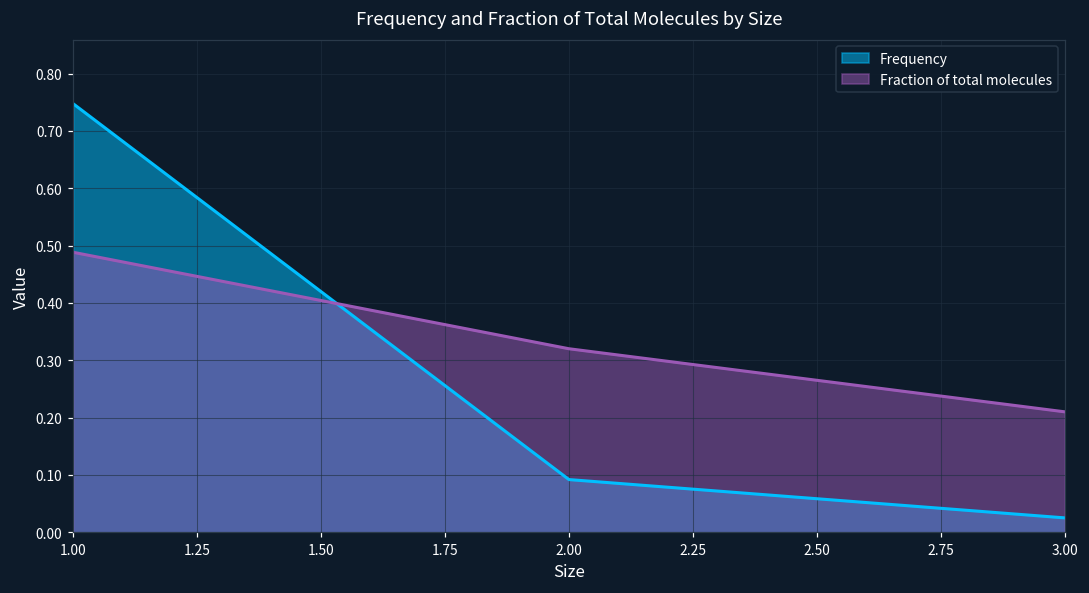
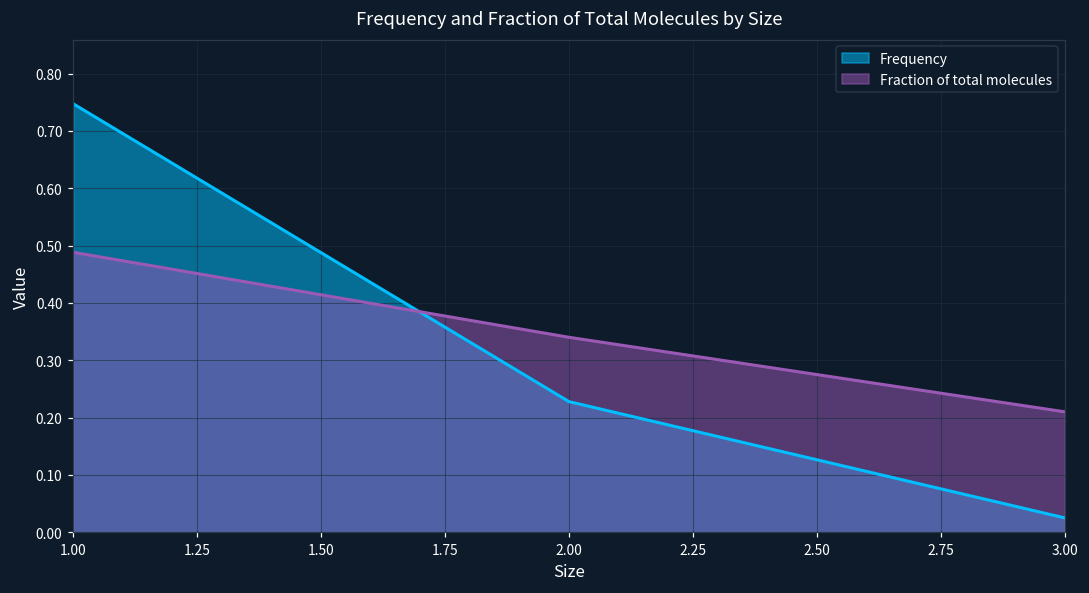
  {
    "Frequency": {
      "1.00": 0.75,
-     "2.00": 0.09,
+     "2.00": 0.23,
      "3.00": 0.03
    },
    "Fraction of total molecules": {
      "1.00": 0.49,
-     "2.00": 0.32,
+     "2.00": 0.34,
      "3.00": 0.21
    }
  }
